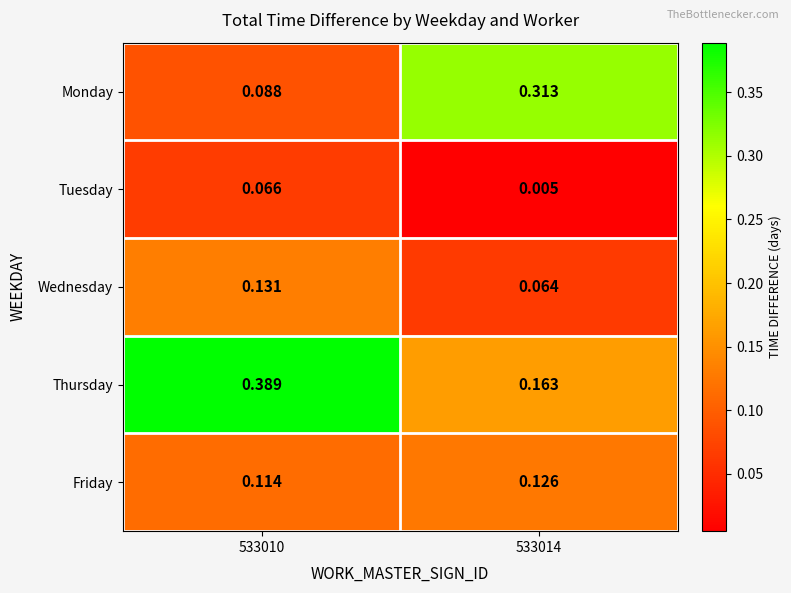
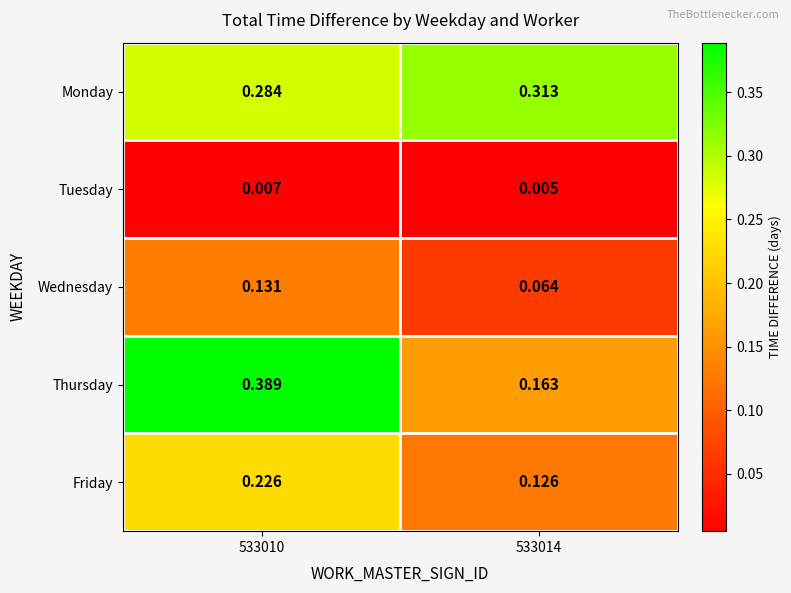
  {
    "Monday": {
-     "533010": 0.088,
+     "533010": 0.284,
      "533014": 0.313
    },
    "Tuesday": {
-     "533010": 0.066,
+     "533010": 0.007,
      "533014": 0.005
    },
    "Wednesday": {
      "533010": 0.131,
      "533014": 0.064
    },
    "Thursday": {
      "533010": 0.389,
      "533014": 0.163
    },
    "Friday": {
-     "533010": 0.114,
+     "533010": 0.226,
      "533014": 0.126
    }
  }
